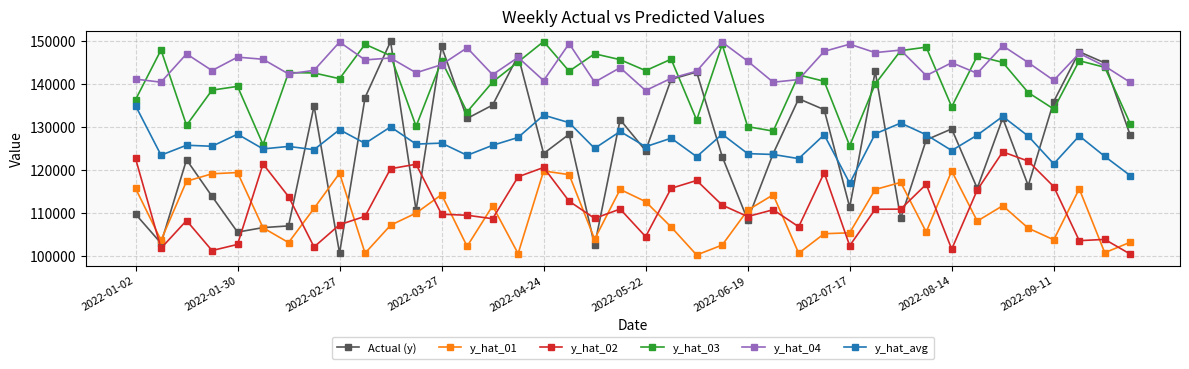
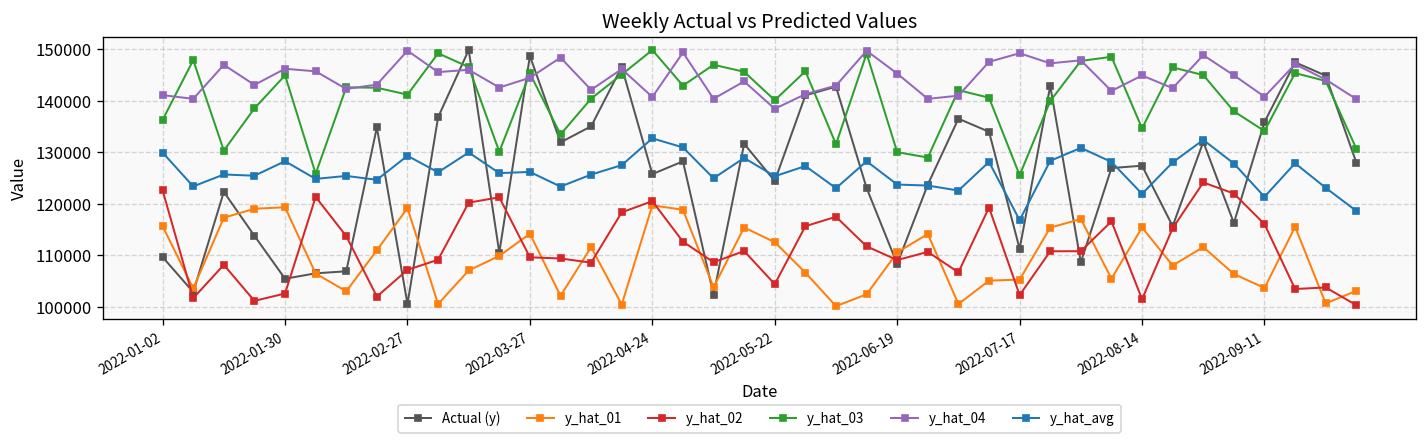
  {
    "Actual (y)": {
      "2022-01-02": 110000,
      "2022-01-30": 105000,
      "2022-02-27": 101000,
      "2022-03-27": 149000,
-     "2022-04-24": 124000,
+     "2022-04-24": 126000,
      "2022-05-22": 124000,
      "2022-06-19": 108000,
      "2022-07-17": 111000,
-     "2022-08-14": 129000,
+     "2022-08-14": 127000,
      "2022-09-11": 136000
    },
    "y_hat_01": {
      "2022-01-02": 116000,
      "2022-01-30": 119000,
      "2022-02-27": 119000,
      "2022-03-27": 114000,
      "2022-04-24": 120000,
      "2022-05-22": 113000,
      "2022-06-19": 111000,
      "2022-07-17": 105000,
-     "2022-08-14": 120000,
+     "2022-08-14": 115000,
      "2022-09-11": 104000
    },
    "y_hat_02": {
      "2022-01-02": 123000,
      "2022-01-30": 103000,
      "2022-02-27": 107000,
      "2022-03-27": 110000,
      "2022-04-24": 121000,
      "2022-05-22": 104000,
      "2022-06-19": 109000,
      "2022-07-17": 102000,
      "2022-08-14": 101000,
      "2022-09-11": 116000
    },
    "y_hat_03": {
      "2022-01-02": 136000,
-     "2022-01-30": 139000,
+     "2022-01-30": 145000,
      "2022-02-27": 141000,
      "2022-03-27": 145000,
      "2022-04-24": 150000,
-     "2022-05-22": 143000,
+     "2022-05-22": 140000,
      "2022-06-19": 130000,
      "2022-07-17": 126000,
      "2022-08-14": 135000,
      "2022-09-11": 134000
    },
    "y_hat_04": {
      "2022-01-02": 141000,
      "2022-01-30": 146000,
      "2022-02-27": 150000,
      "2022-03-27": 144000,
      "2022-04-24": 141000,
      "2022-05-22": 138000,
      "2022-06-19": 145000,
      "2022-07-17": 149000,
      "2022-08-14": 145000,
      "2022-09-11": 141000
    },
    "y_hat_avg": {
-     "2022-01-02": 135000,
+     "2022-01-02": 130000,
      "2022-01-30": 128000,
      "2022-02-27": 129000,
      "2022-03-27": 126000,
      "2022-04-24": 133000,
      "2022-05-22": 125000,
      "2022-06-19": 124000,
      "2022-07-17": 117000,
-     "2022-08-14": 124000,
+     "2022-08-14": 122000,
      "2022-09-11": 121000
    }
  }
